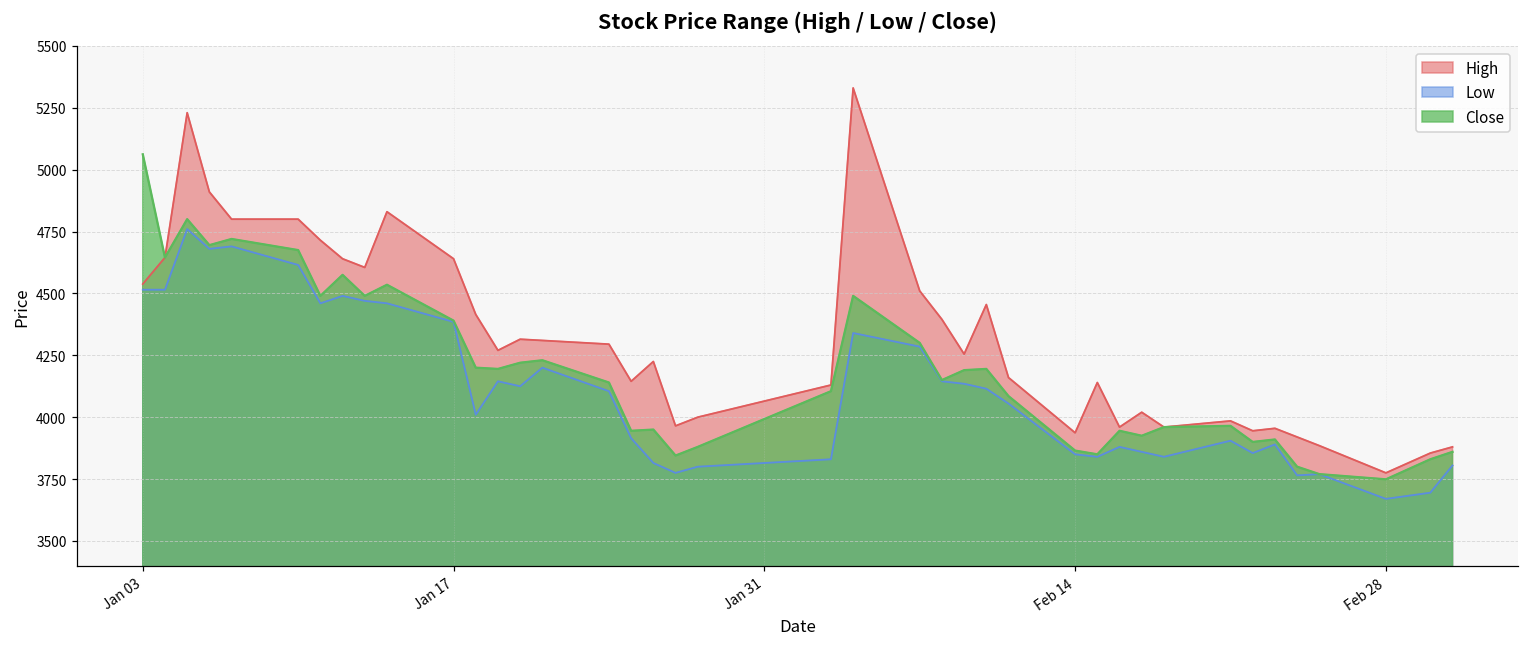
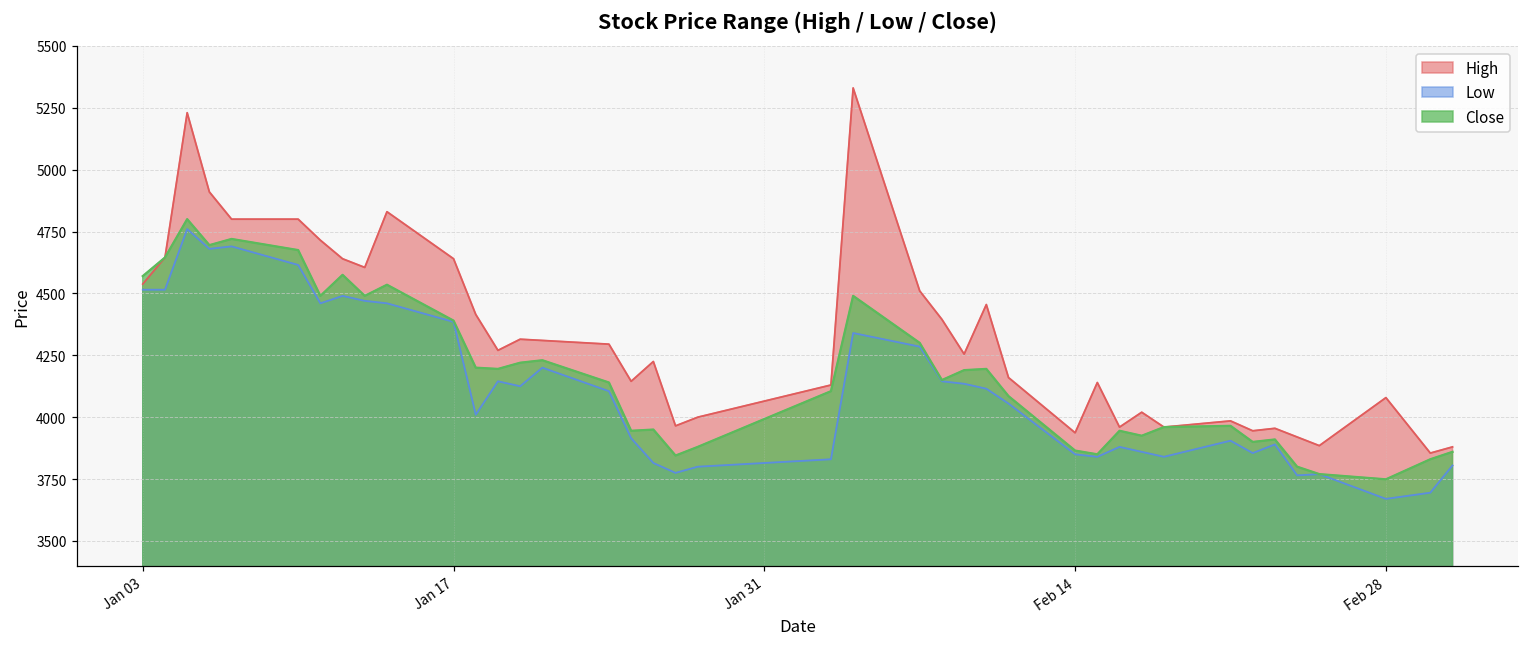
  {
    "High": {
      "Jan 03": 4540,
      "Jan 17": 4640,
      "Feb 14": 3940,
-     "Feb 28": 3780
+     "Feb 28": 4080
    },
    "Low": {
      "Jan 03": 4520,
      "Feb 14": 3850,
      "Feb 28": 3670
    },
    "Close": {
-     "Jan 03": 5060,
+     "Jan 03": 4570,
      "Feb 14": 3870,
      "Feb 28": 3750
    }
  }
